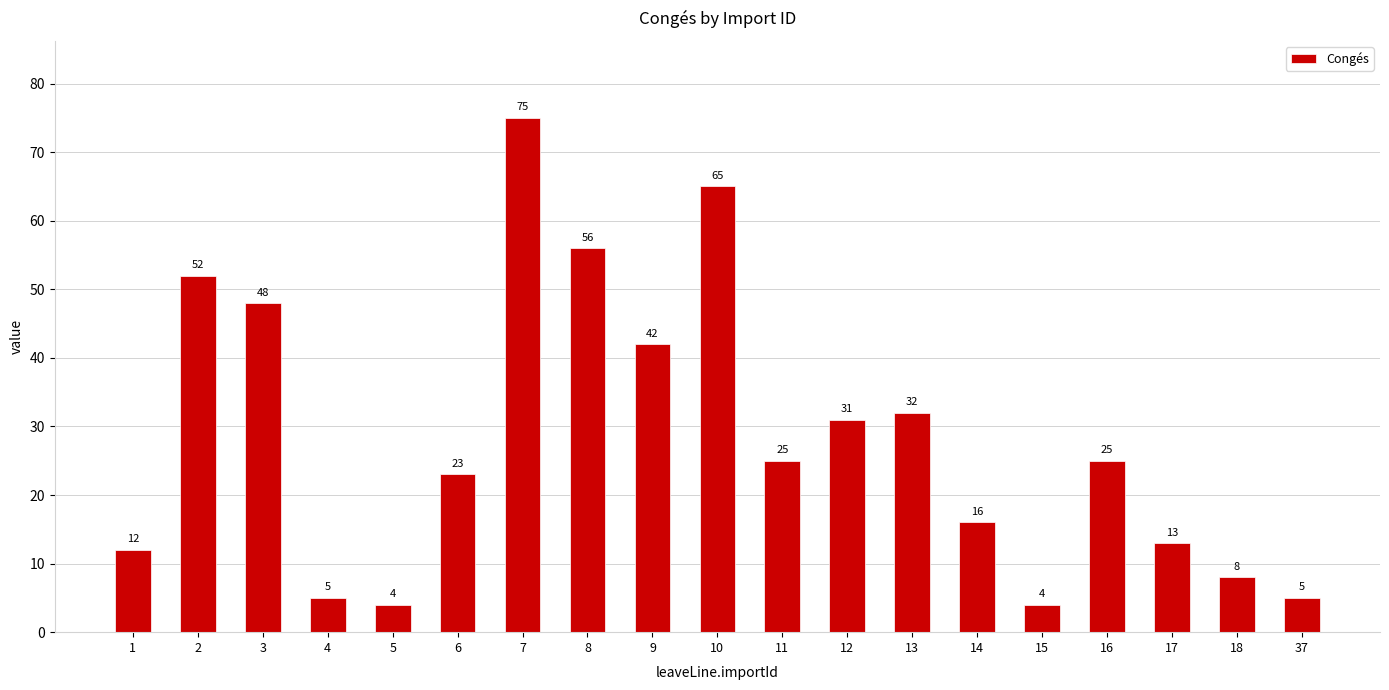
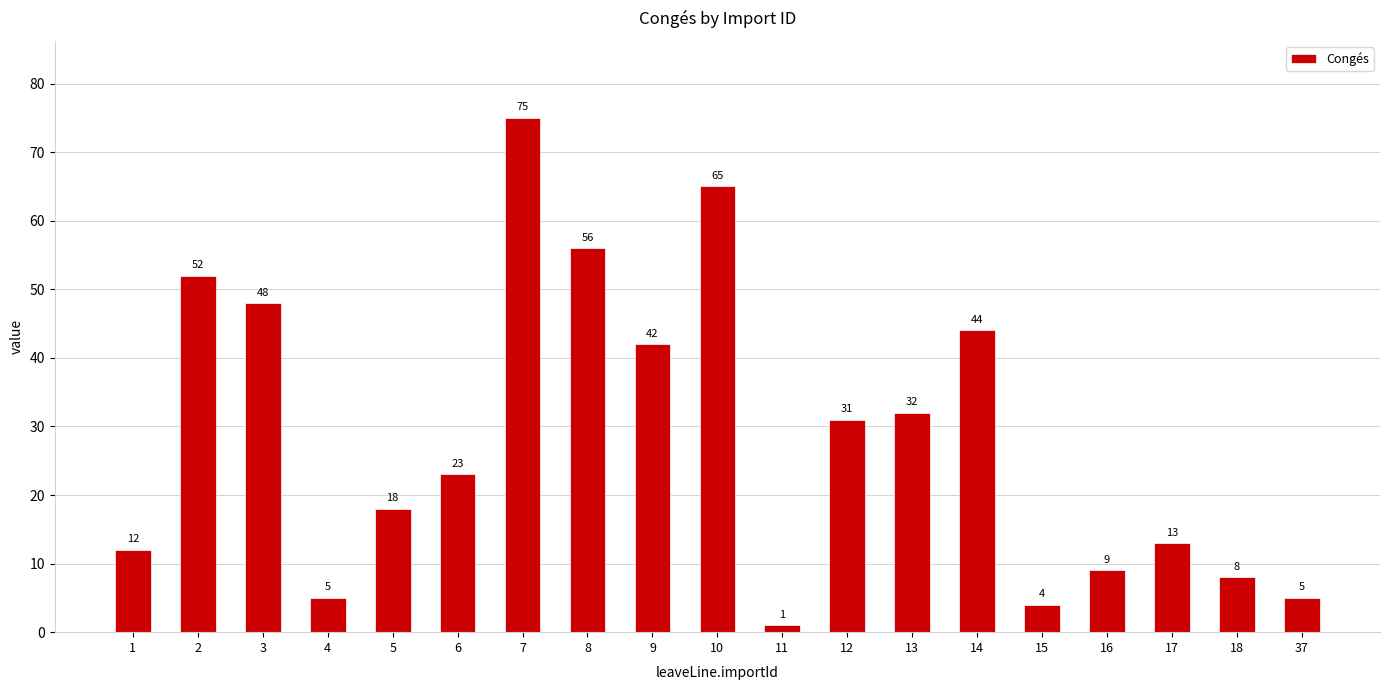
  {
    "1": 12,
    "2": 52,
    "3": 48,
    "4": 5,
-   "5": 4,
+   "5": 18,
    "6": 23,
    "7": 75,
    "8": 56,
    "9": 42,
    "10": 65,
-   "11": 25,
+   "11": 1,
    "12": 31,
    "13": 32,
-   "14": 16,
+   "14": 44,
    "15": 4,
-   "16": 25,
+   "16": 9,
    "17": 13,
    "18": 8,
    "37": 5
  }
